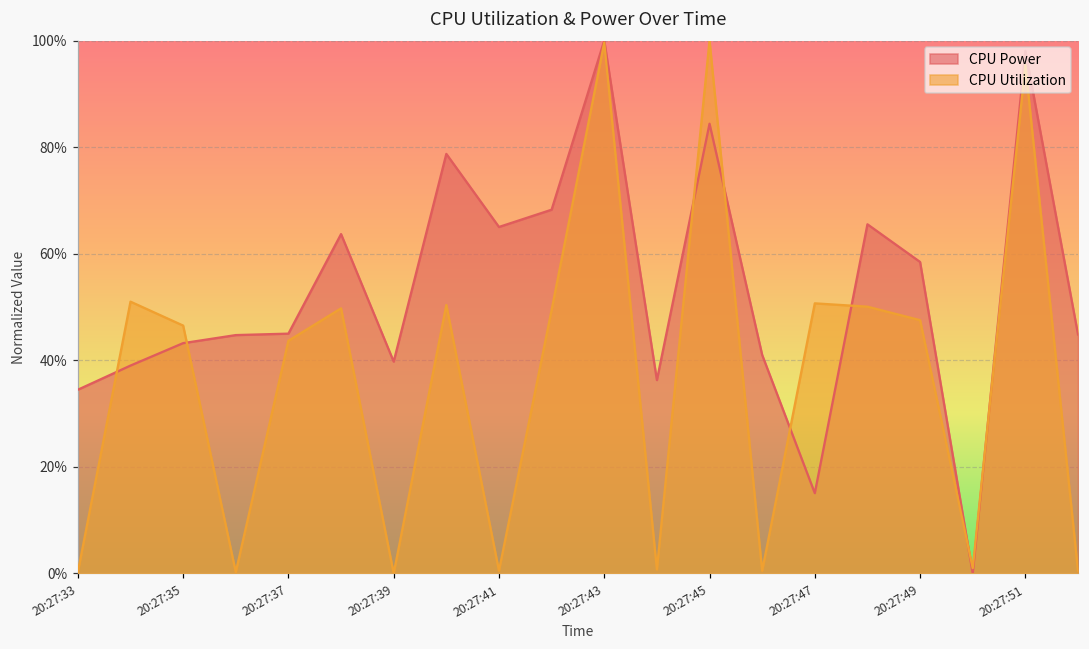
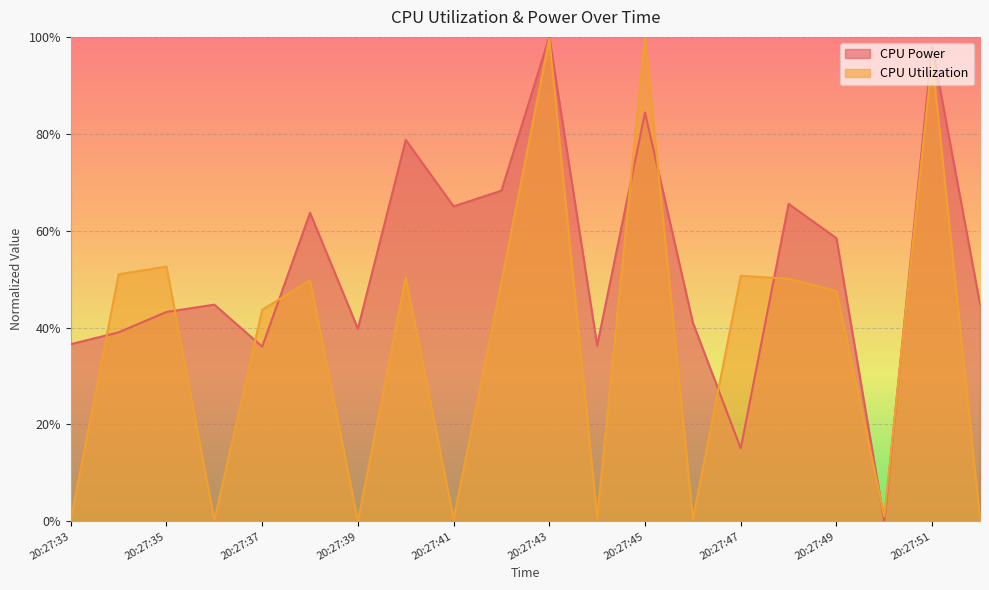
  {
    "CPU Power": {
-     "20:27:33": "34%",
+     "20:27:33": "37%",
      "20:27:35": "43%",
-     "20:27:37": "45%",
+     "20:27:37": "36%",
      "20:27:39": "40%",
      "20:27:41": "65%",
      "20:27:45": "84%",
      "20:27:47": "15%",
      "20:27:49": "58%"
    },
    "CPU Utilization": {
      "20:27:33": "0%",
-     "20:27:35": "47%",
+     "20:27:35": "53%",
      "20:27:37": "44%",
      "20:27:39": "0%",
      "20:27:41": "0%",
      "20:27:45": "100%",
      "20:27:47": "51%",
      "20:27:49": "48%"
    }
  }
